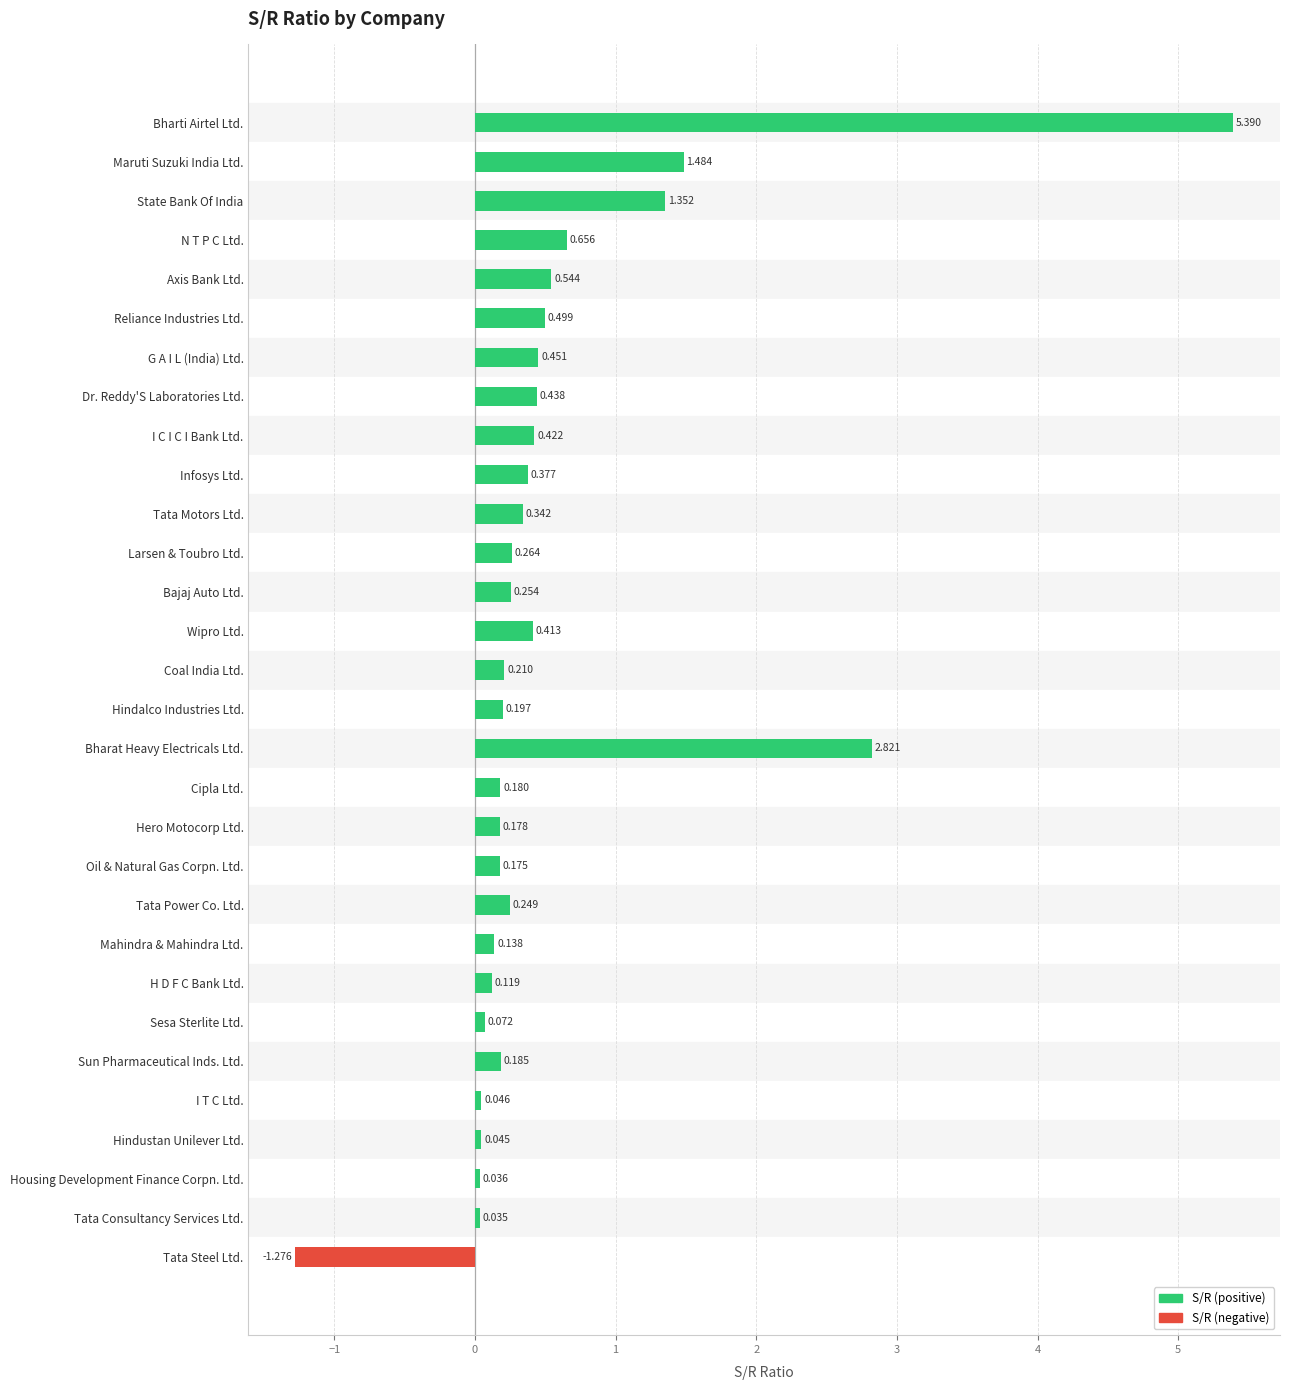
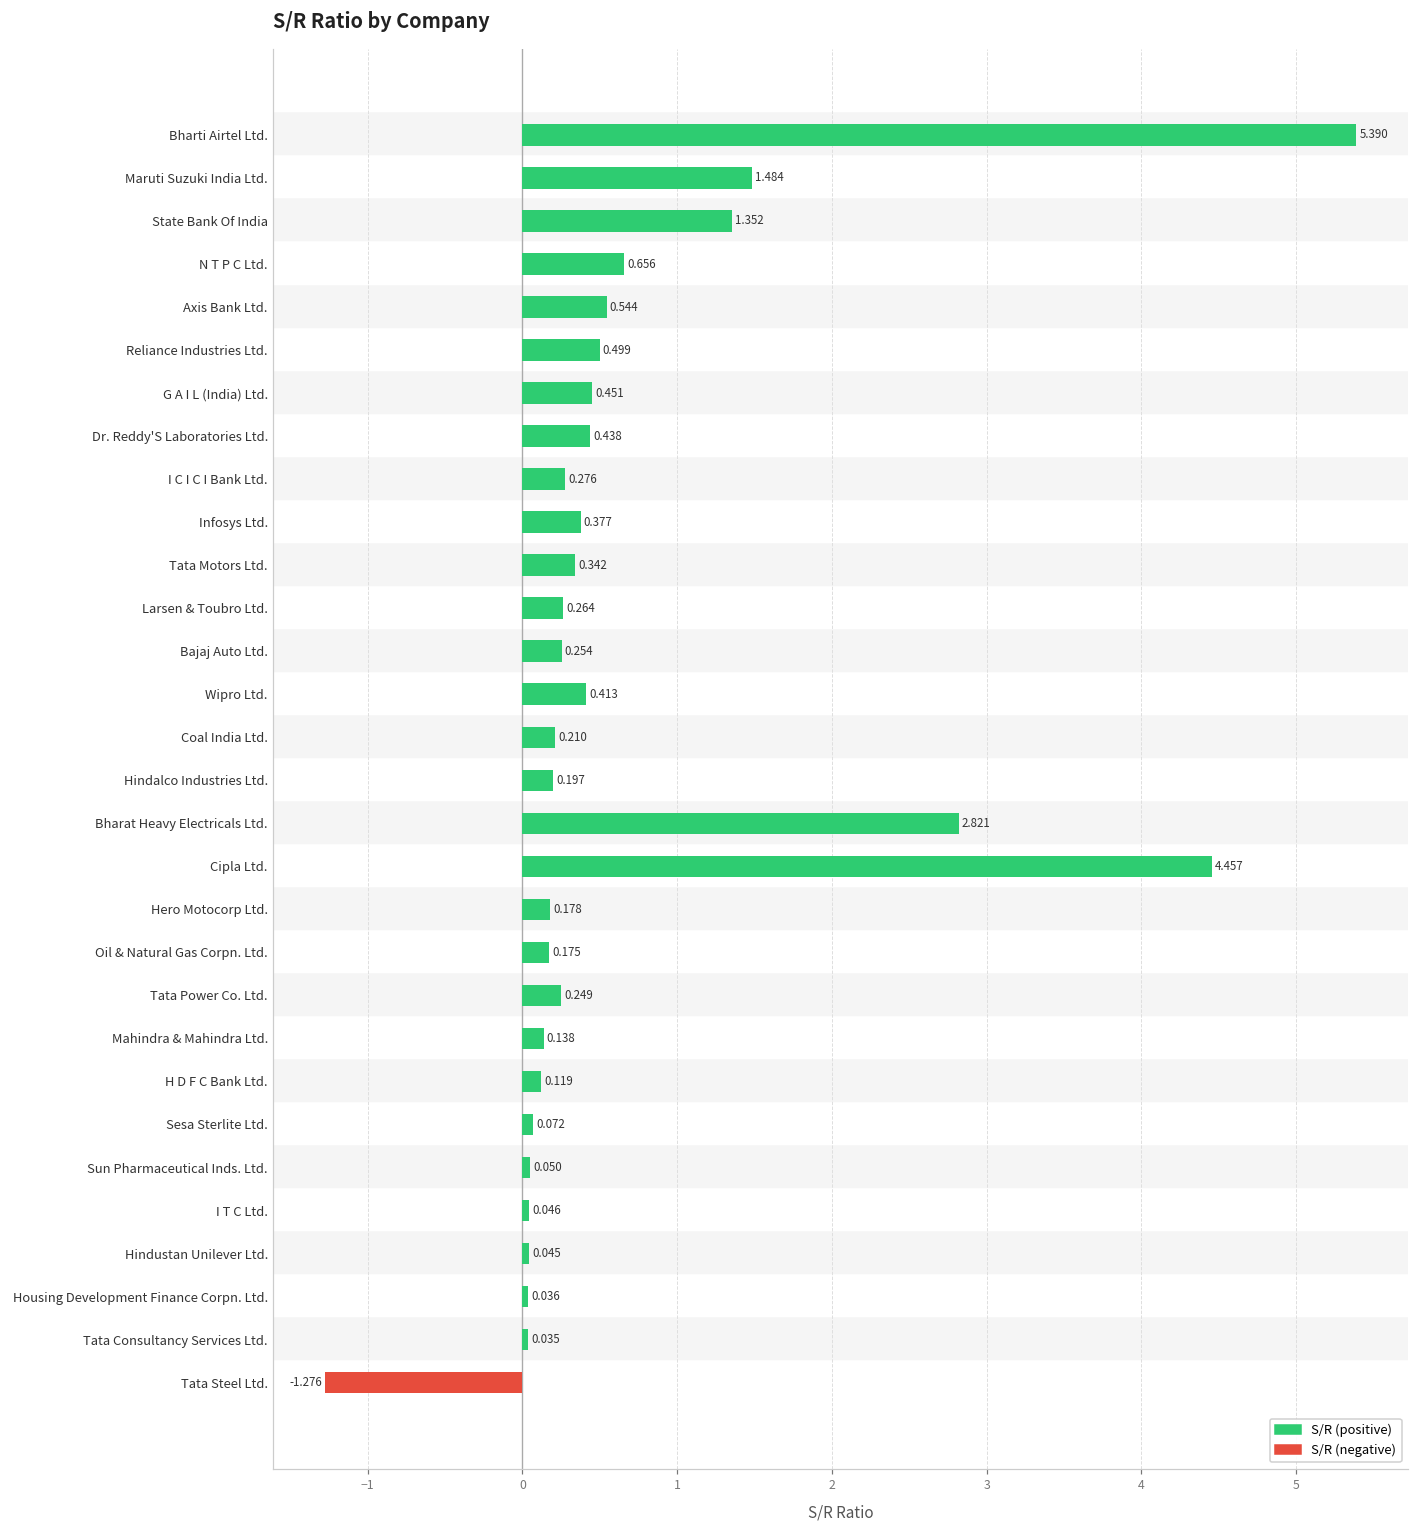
  {
    "Bharti Airtel Ltd.": 5.390,
    "Maruti Suzuki India Ltd.": 1.484,
    "State Bank Of India": 1.352,
    "N T P C Ltd.": 0.656,
    "Axis Bank Ltd.": 0.544,
    "Reliance Industries Ltd.": 0.499,
    "G A I L (India) Ltd.": 0.451,
    "Dr. Reddy'S Laboratories Ltd.": 0.438,
-   "I C I C I Bank Ltd.": 0.422,
+   "I C I C I Bank Ltd.": 0.276,
    "Infosys Ltd.": 0.377,
    "Tata Motors Ltd.": 0.342,
    "Larsen & Toubro Ltd.": 0.264,
    "Bajaj Auto Ltd.": 0.254,
    "Wipro Ltd.": 0.413,
    "Coal India Ltd.": 0.210,
    "Hindalco Industries Ltd.": 0.197,
    "Bharat Heavy Electricals Ltd.": 2.821,
-   "Cipla Ltd.": 0.180,
+   "Cipla Ltd.": 4.457,
    "Hero Motocorp Ltd.": 0.178,
    "Oil & Natural Gas Corpn. Ltd.": 0.175,
    "Tata Power Co. Ltd.": 0.249,
    "Mahindra & Mahindra Ltd.": 0.138,
    "H D F C Bank Ltd.": 0.119,
    "Sesa Sterlite Ltd.": 0.072,
-   "Sun Pharmaceutical Inds. Ltd.": 0.185,
+   "Sun Pharmaceutical Inds. Ltd.": 0.050,
    "I T C Ltd.": 0.046,
    "Hindustan Unilever Ltd.": 0.045,
    "Housing Development Finance Corpn. Ltd.": 0.036,
    "Tata Consultancy Services Ltd.": 0.035,
    "Tata Steel Ltd.": -1.276
  }
